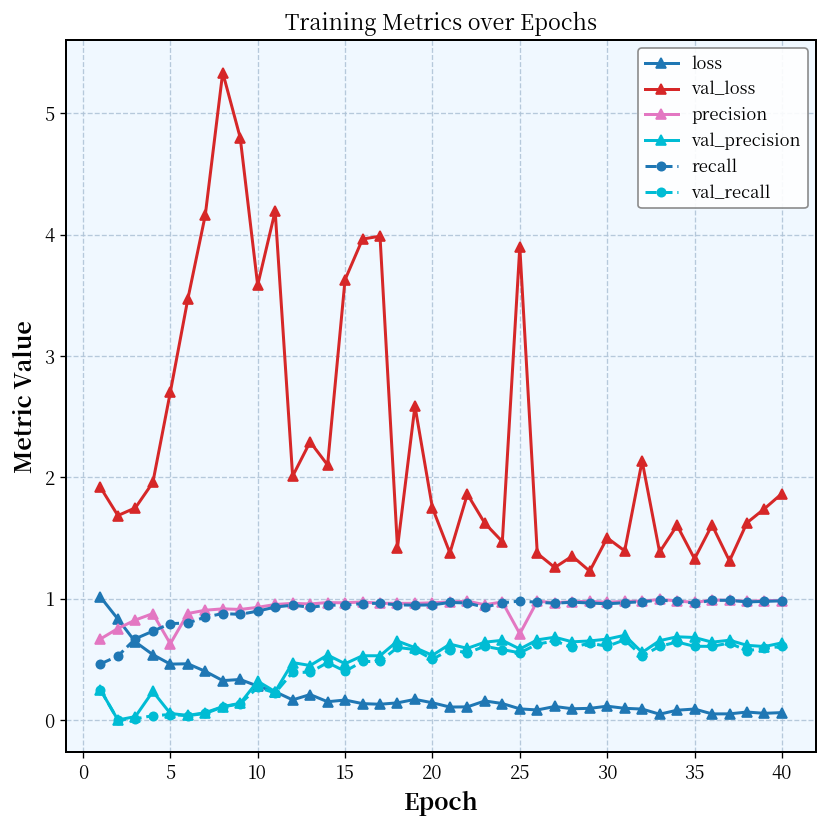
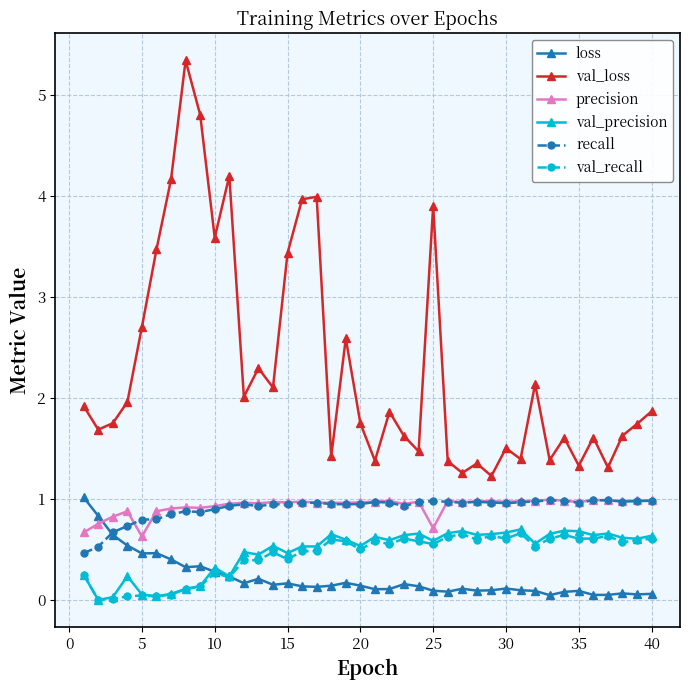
  {
    "val_loss": {
      "5": 2.70,
      "10": 3.58,
-     "15": 3.63,
+     "15": 3.43,
      "20": 1.75,
      "25": 3.90,
      "30": 1.50,
      "35": 1.33,
      "40": 1.87
    },
    "precision": {
      "5": 0.63,
      "10": 0.93,
      "25": 0.71
    }
  }
